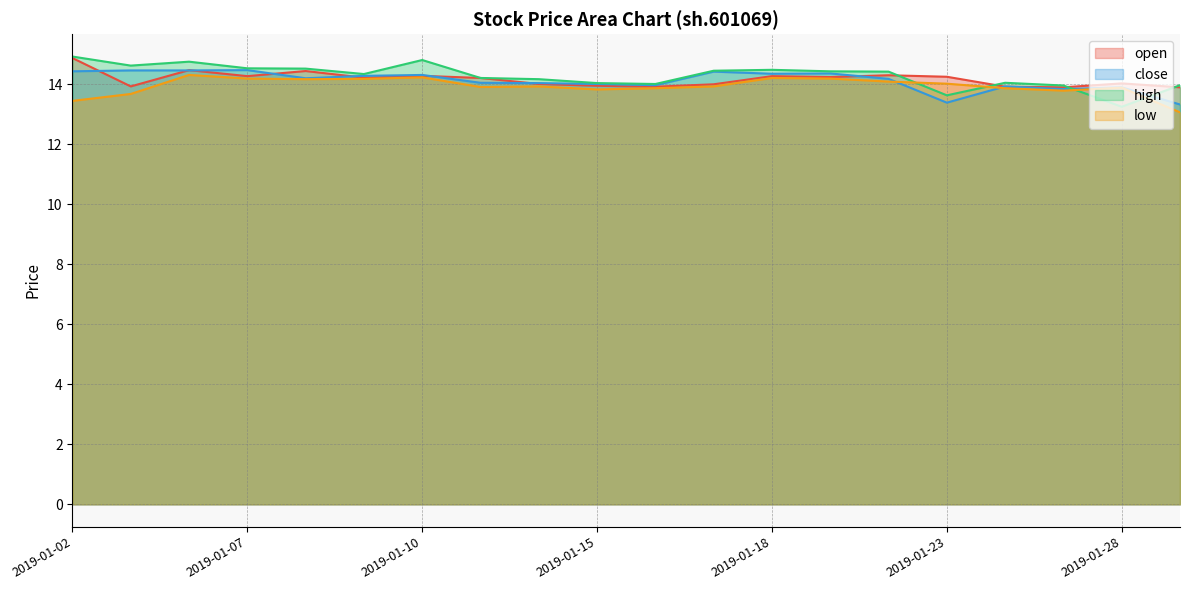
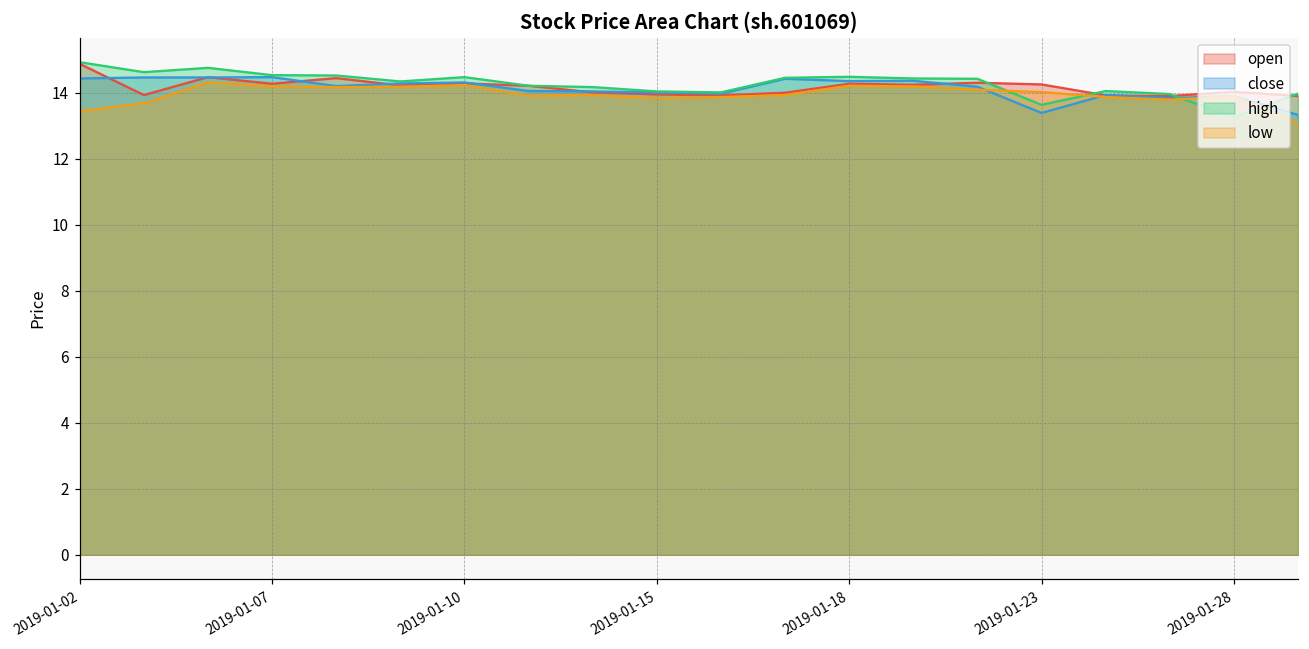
  {
    "close": {
      "2019-01-02": 14.4,
      "2019-01-23": 13.4
    },
    "high": {
-     "2019-01-10": 14.8,
+     "2019-01-10": 14.5,
      "2019-01-18": 14.5,
      "2019-01-23": 13.6
    }
  }
